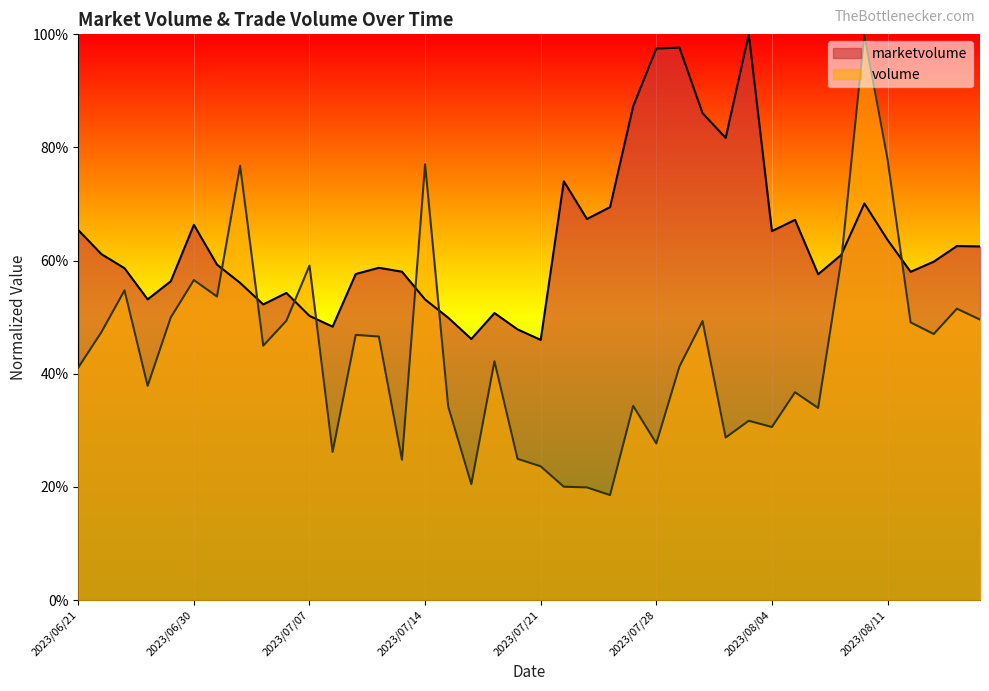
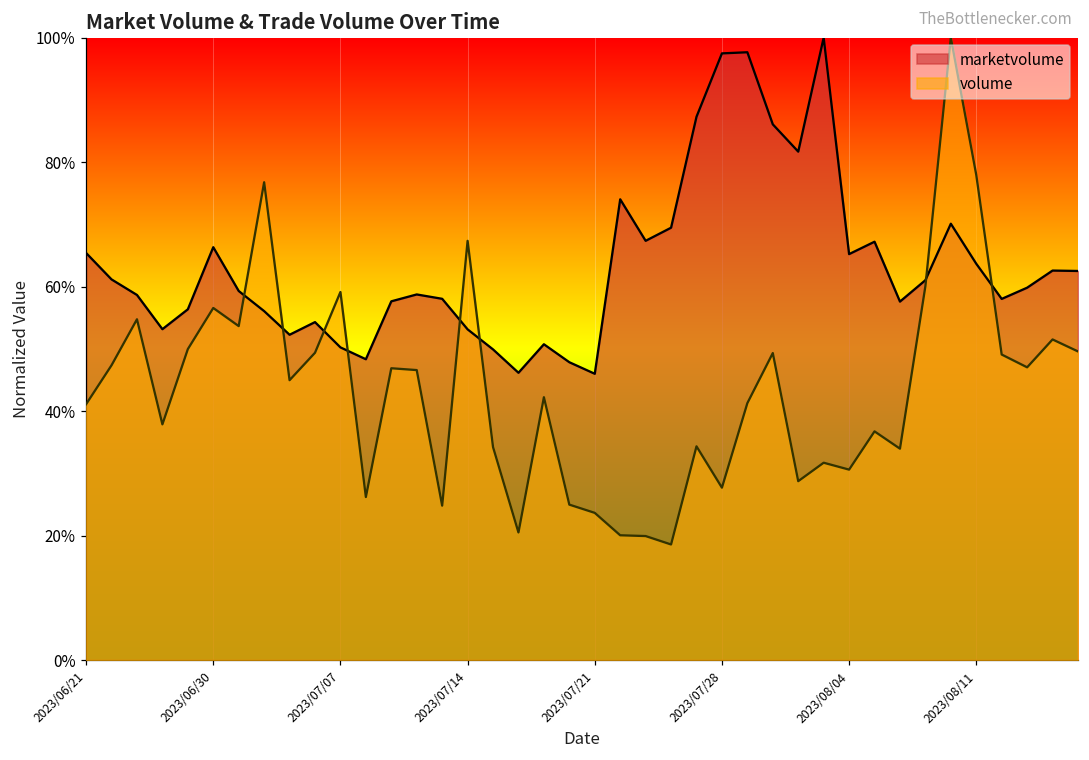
  {
    "marketvolume": {
      "2023/06/21": "65%",
      "2023/06/30": "66%",
      "2023/07/07": "50%",
      "2023/07/14": "53%",
      "2023/07/21": "46%",
      "2023/07/28": "97%",
      "2023/08/04": "65%",
      "2023/08/11": "64%"
    },
    "volume": {
      "2023/06/21": "41%",
      "2023/06/30": "57%",
      "2023/07/07": "59%",
-     "2023/07/14": "77%",
+     "2023/07/14": "67%",
      "2023/07/21": "24%",
      "2023/07/28": "28%",
      "2023/08/04": "31%",
      "2023/08/11": "78%"
    }
  }
